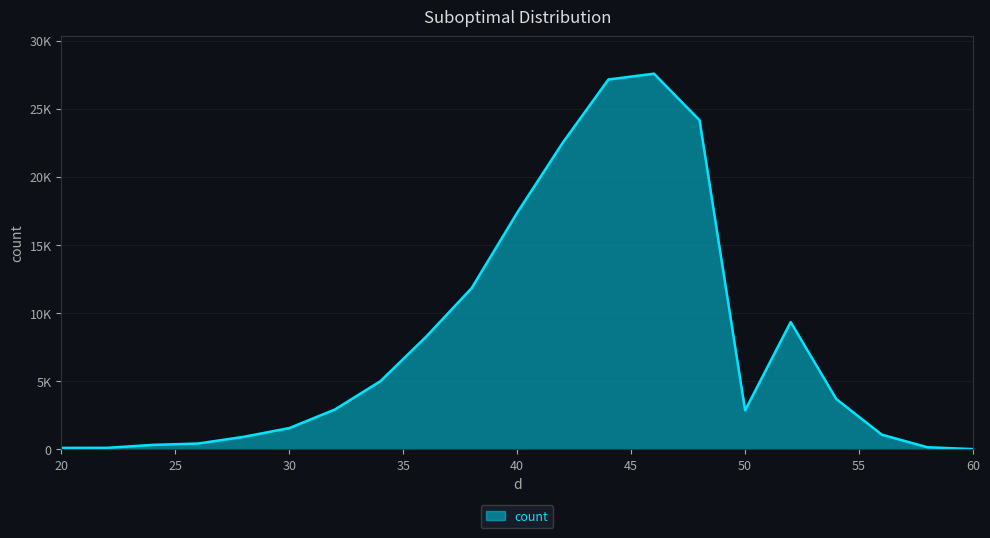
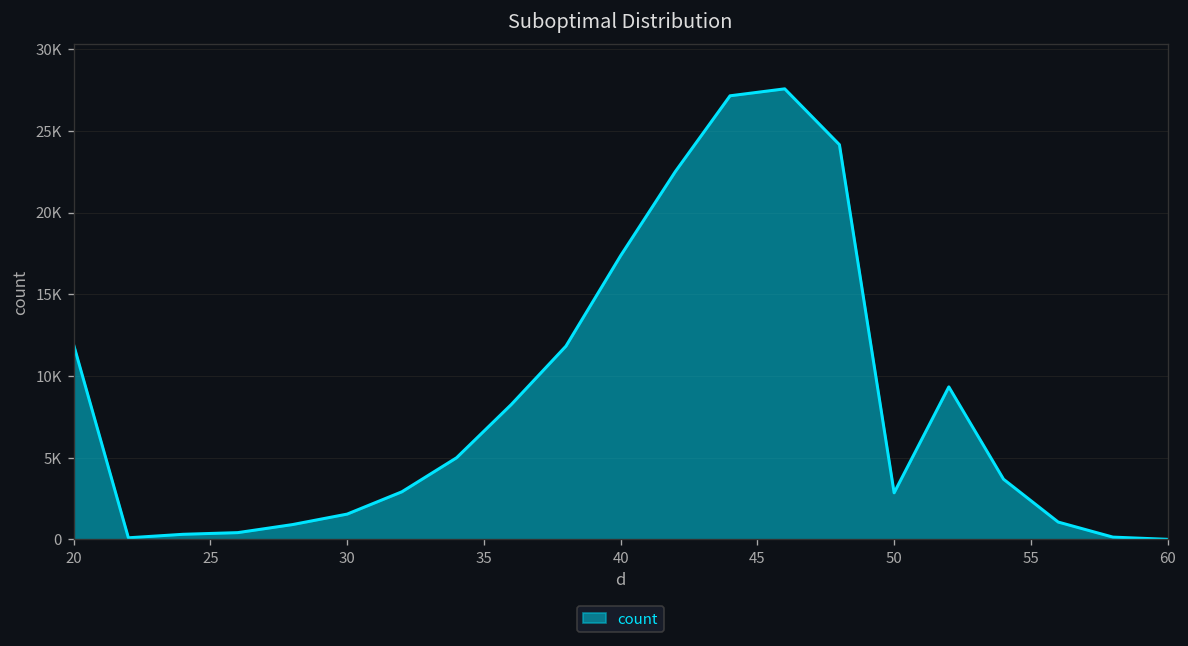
  {
-   "20": 100,
+   "20": 11900,
    "30": 1600,
    "40": 17400,
    "50": 2900,
    "60": 0
  }
